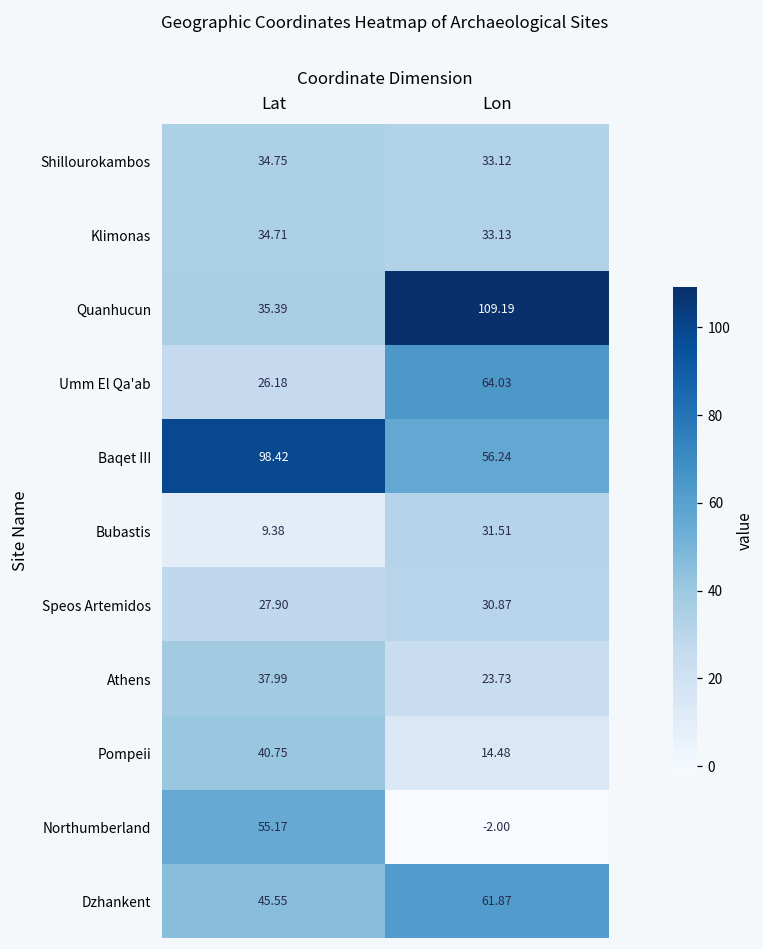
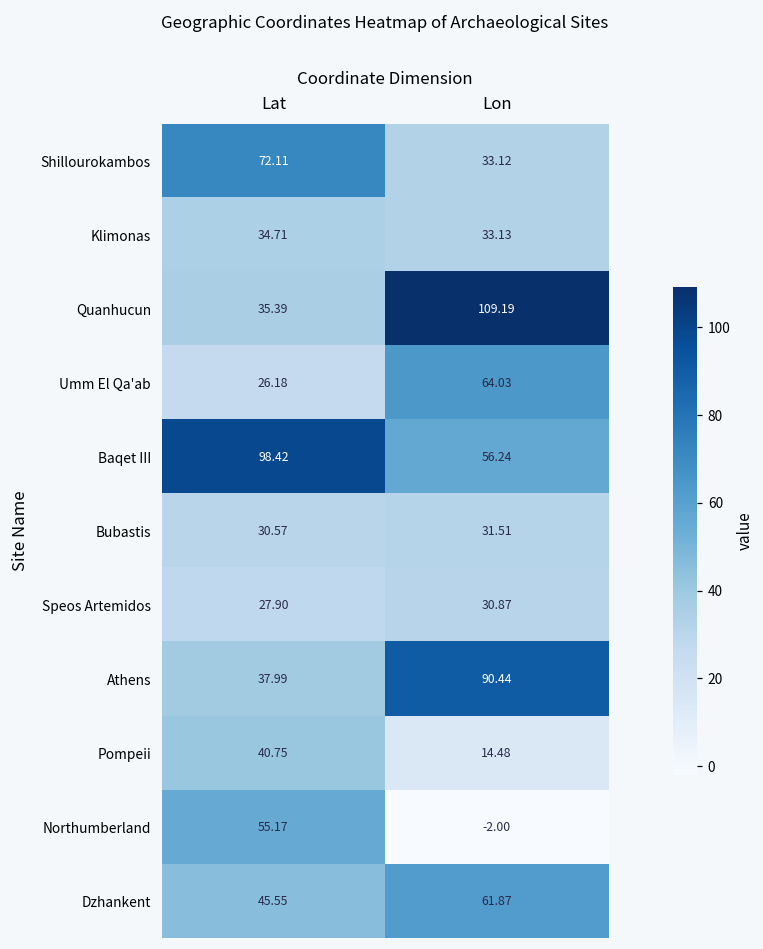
  {
    "Shillourokambos": {
-     "Lat": 34.75,
+     "Lat": 72.11,
      "Lon": 33.12
    },
    "Klimonas": {
      "Lat": 34.71,
      "Lon": 33.13
    },
    "Quanhucun": {
      "Lat": 35.39,
      "Lon": 109.19
    },
    "Umm El Qa'ab": {
      "Lat": 26.18,
      "Lon": 64.03
    },
    "Baqet III": {
      "Lat": 98.42,
      "Lon": 56.24
    },
    "Bubastis": {
-     "Lat": 9.38,
+     "Lat": 30.57,
      "Lon": 31.51
    },
    "Speos Artemidos": {
      "Lat": 27.90,
      "Lon": 30.87
    },
    "Athens": {
      "Lat": 37.99,
-     "Lon": 23.73
+     "Lon": 90.44
    },
    "Pompeii": {
      "Lat": 40.75,
      "Lon": 14.48
    },
    "Northumberland": {
      "Lat": 55.17,
      "Lon": -2.00
    },
    "Dzhankent": {
      "Lat": 45.55,
      "Lon": 61.87
    }
  }
